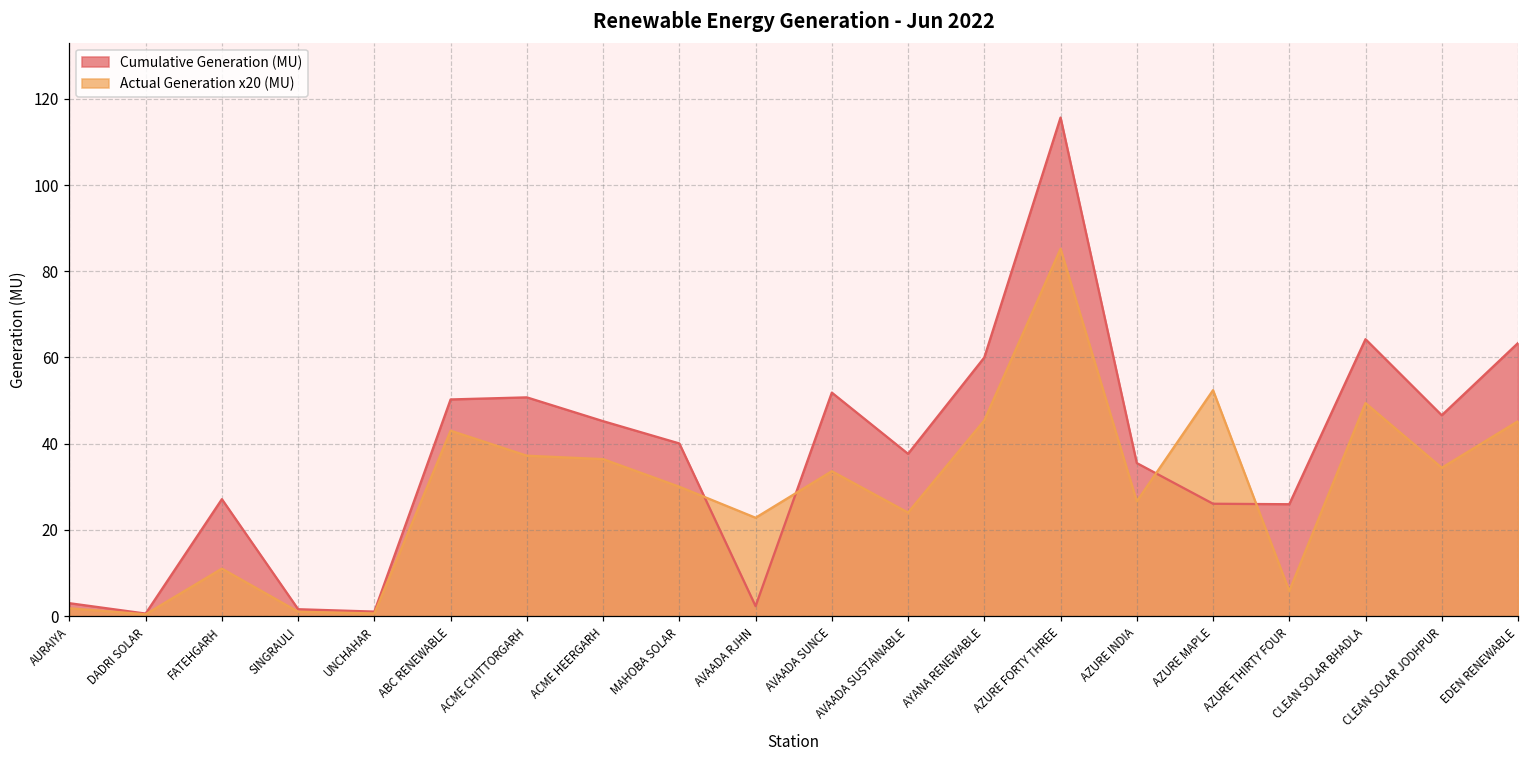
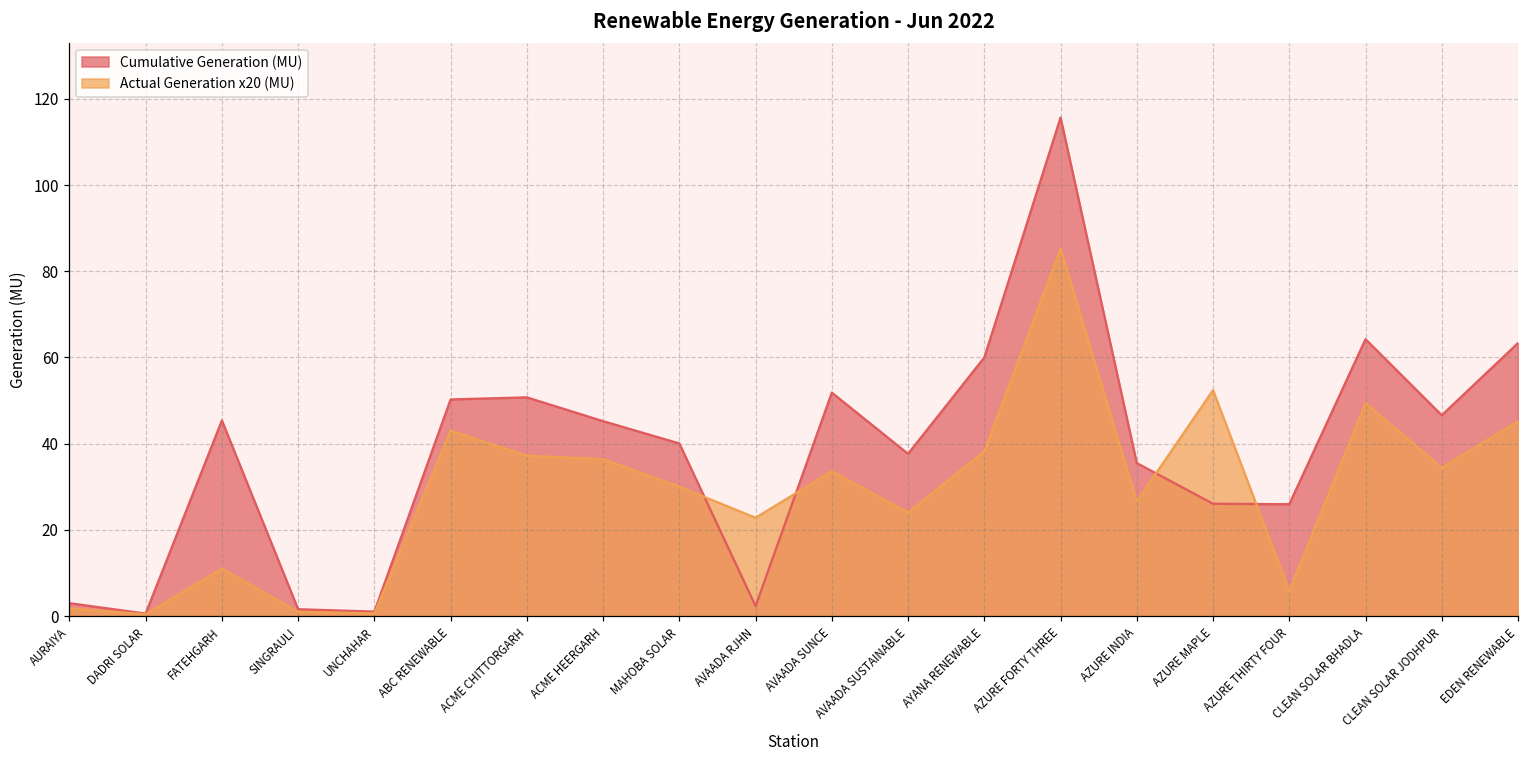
  {
    "Cumulative Generation (MU)": {
      "AURAIYA": 3,
-     "FATEHGARH": 27,
+     "FATEHGARH": 45,
      "ABC RENEWABLE": 50,
      "ACME CHITTORGARH": 51,
      "ACME HEERGARH": 45,
      "MAHOBA SOLAR": 40,
      "AVAADA RJHN": 2,
      "AVAADA SUNCE": 52,
      "AVAADA SUSTAINABLE": 38,
      "AYANA RENEWABLE": 60,
      "AZURE FORTY THREE": 116,
      "AZURE INDIA": 35,
      "AZURE MAPLE": 26,
      "AZURE THIRTY FOUR": 26,
      "CLEAN SOLAR BHADLA": 64,
      "CLEAN SOLAR JODHPUR": 47,
      "EDEN RENEWABLE": 63
    },
    "Actual Generation x20 (MU)": {
      "AURAIYA": 2,
      "FATEHGARH": 11,
      "ABC RENEWABLE": 43,
      "ACME CHITTORGARH": 37,
      "ACME HEERGARH": 36,
      "MAHOBA SOLAR": 30,
      "AVAADA RJHN": 23,
      "AVAADA SUNCE": 34,
      "AVAADA SUSTAINABLE": 24,
-     "AYANA RENEWABLE": 45,
+     "AYANA RENEWABLE": 38,
      "AZURE FORTY THREE": 85,
      "AZURE INDIA": 27,
      "AZURE MAPLE": 52,
      "AZURE THIRTY FOUR": 6,
      "CLEAN SOLAR BHADLA": 49,
      "CLEAN SOLAR JODHPUR": 34,
      "EDEN RENEWABLE": 45
    }
  }
